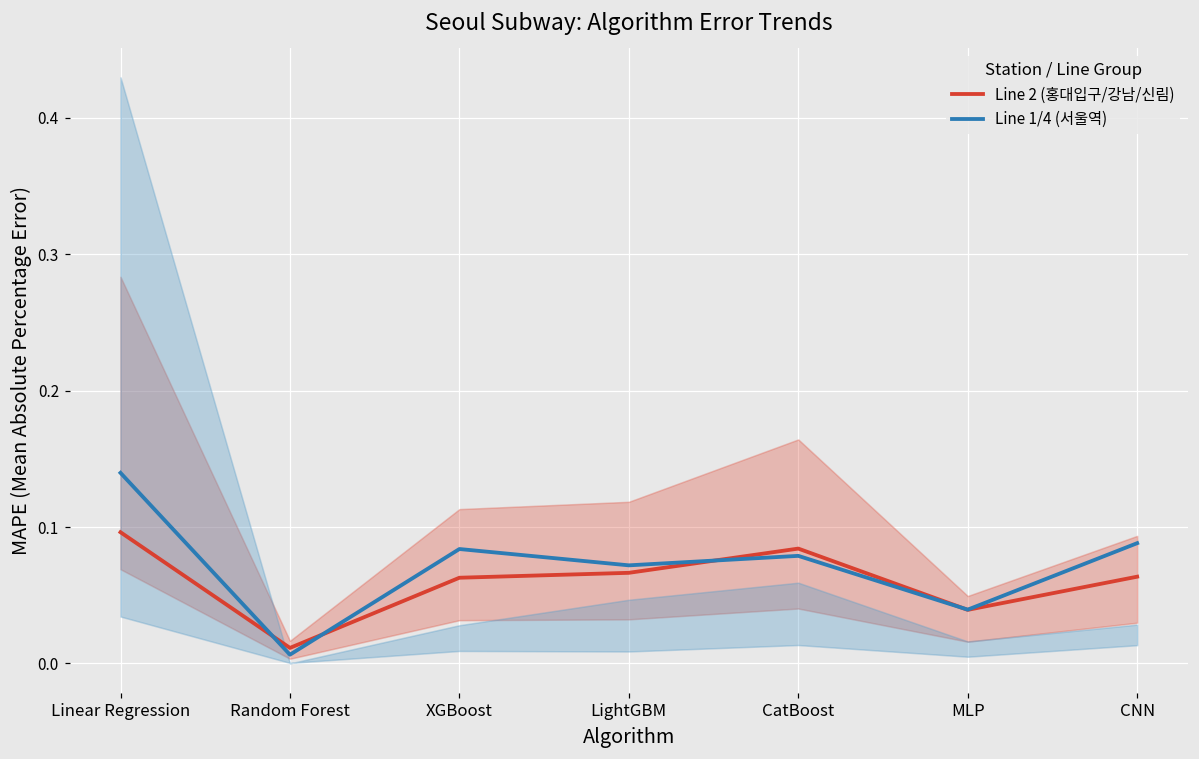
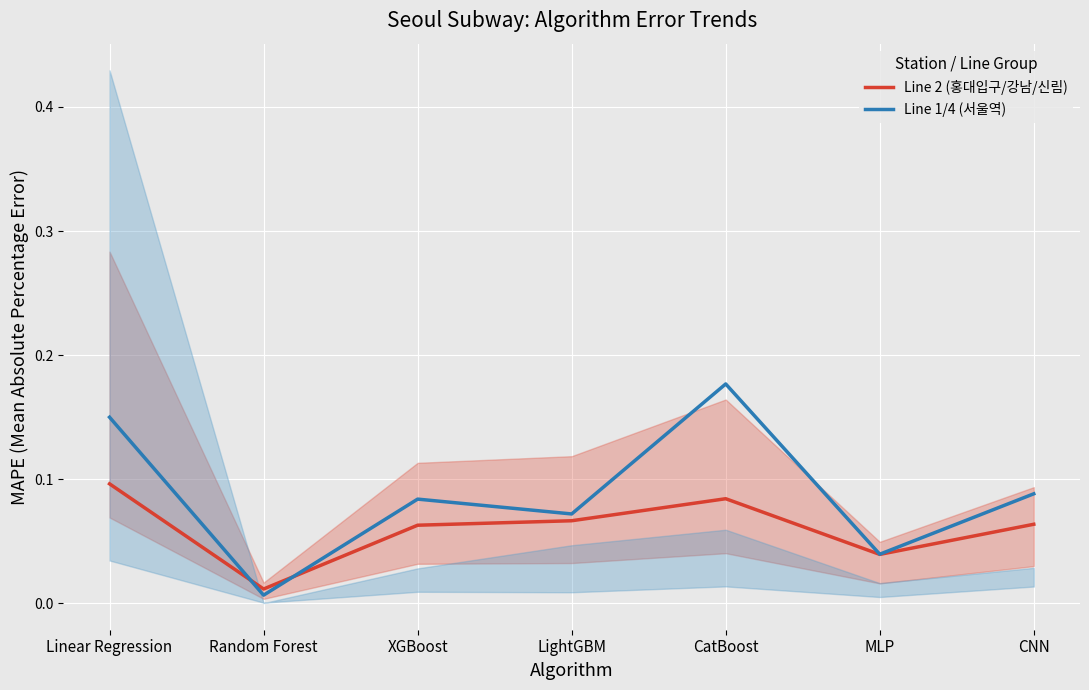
  {
    "Line 1/4 (서울역)": {
-     "Linear Regression": 0.140,
+     "Linear Regression": 0.150,
      "Random Forest": 0.006,
      "XGBoost": 0.084,
      "LightGBM": 0.072,
-     "CatBoost": 0.079,
+     "CatBoost": 0.177,
      "CNN": 0.088
    }
  }
